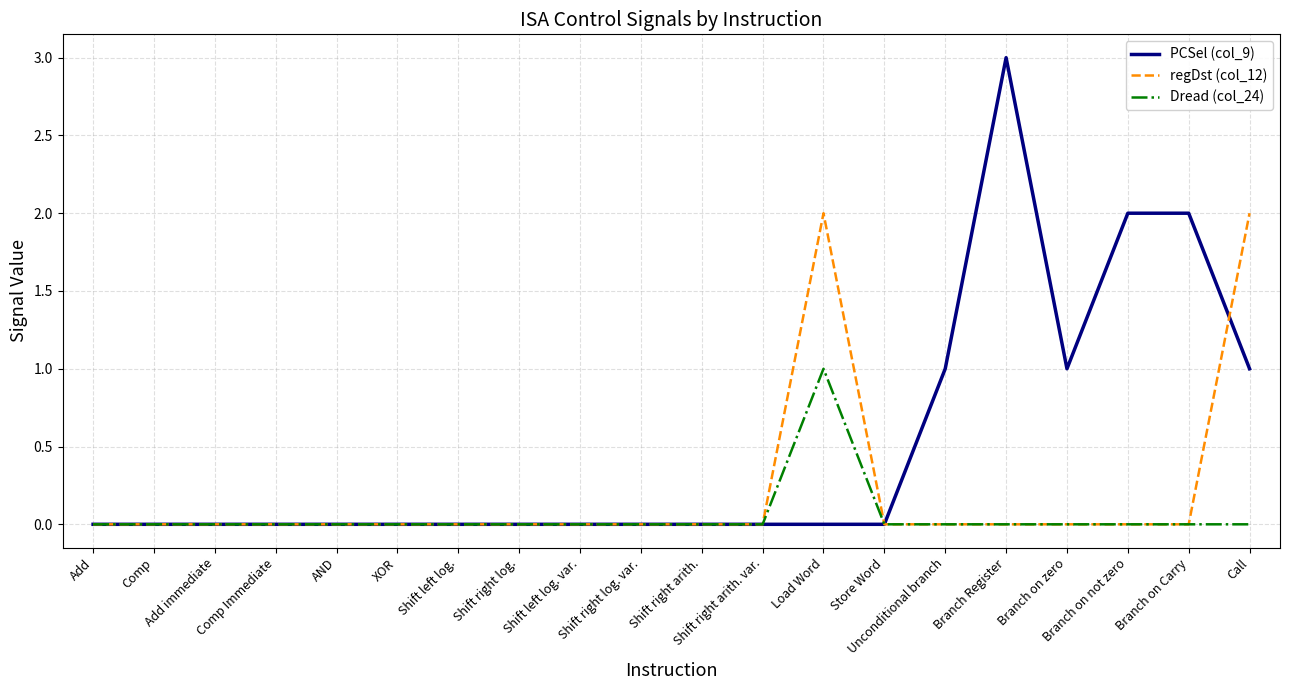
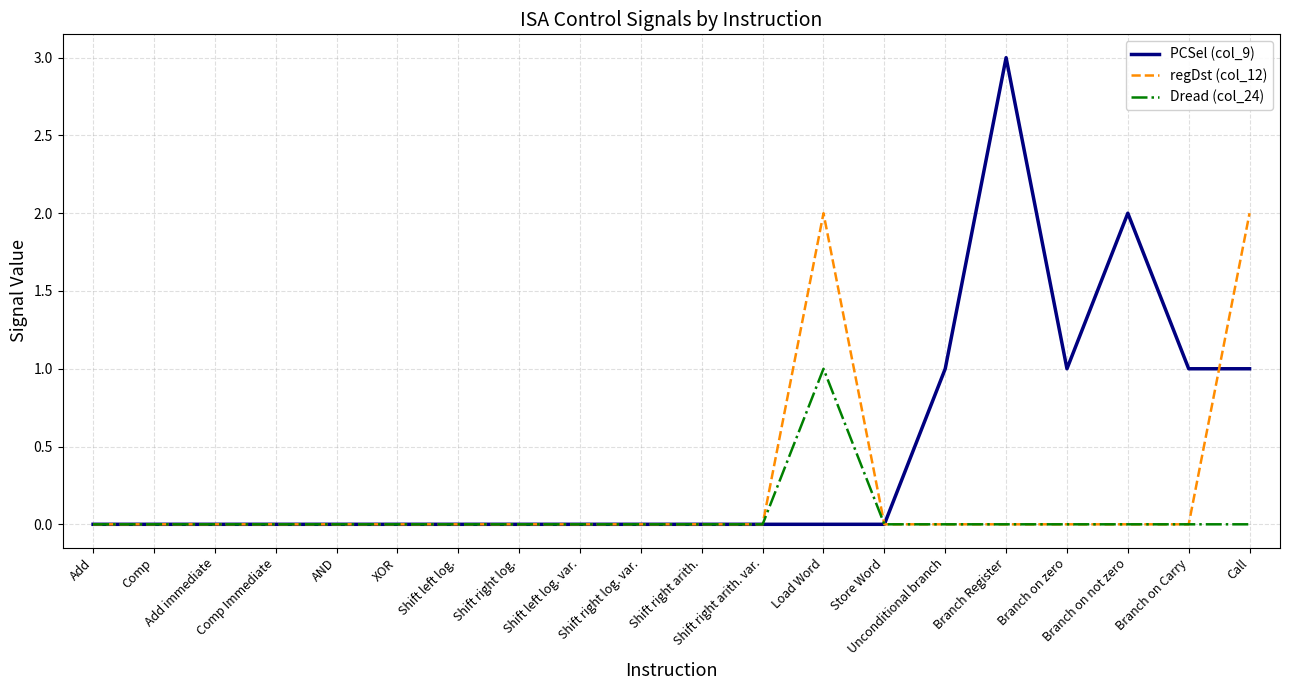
  {
    "PCSel (col_9)": {
      "Load Word": 0,
      "Unconditional branch": 1,
      "Branch Register": 3,
      "Branch on zero": 1,
      "Branch on not zero": 2,
-     "Branch on Carry": 2,
+     "Branch on Carry": 1,
      "Call": 1
    },
    "regDst (col_12)": {
      "Load Word": 2,
      "Call": 2
    },
    "Dread (col_24)": {
      "Load Word": 1,
      "Call": 0
    }
  }
